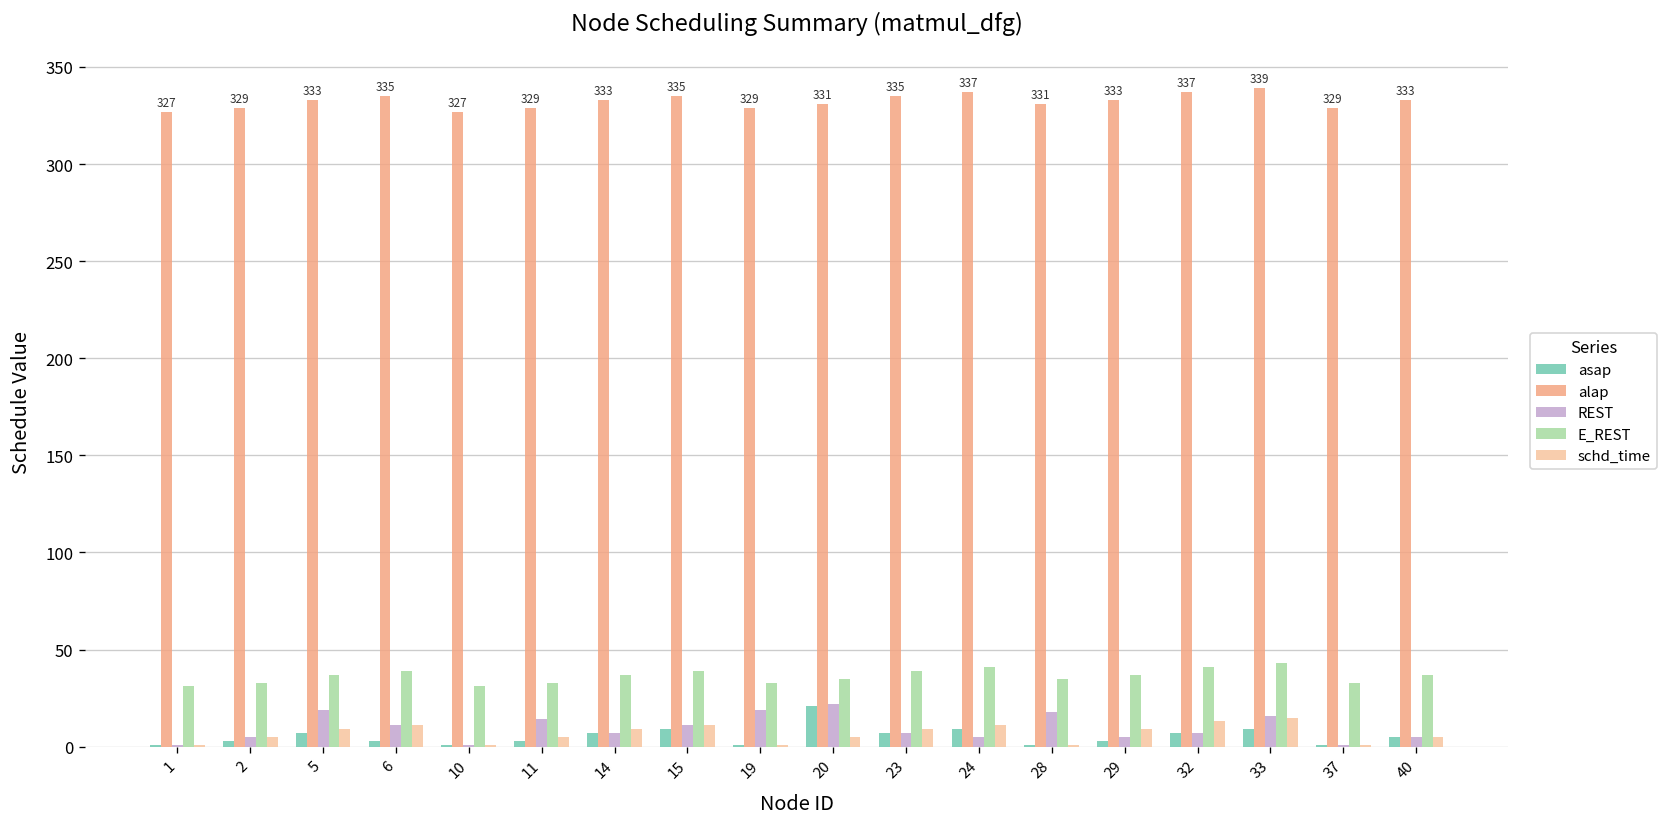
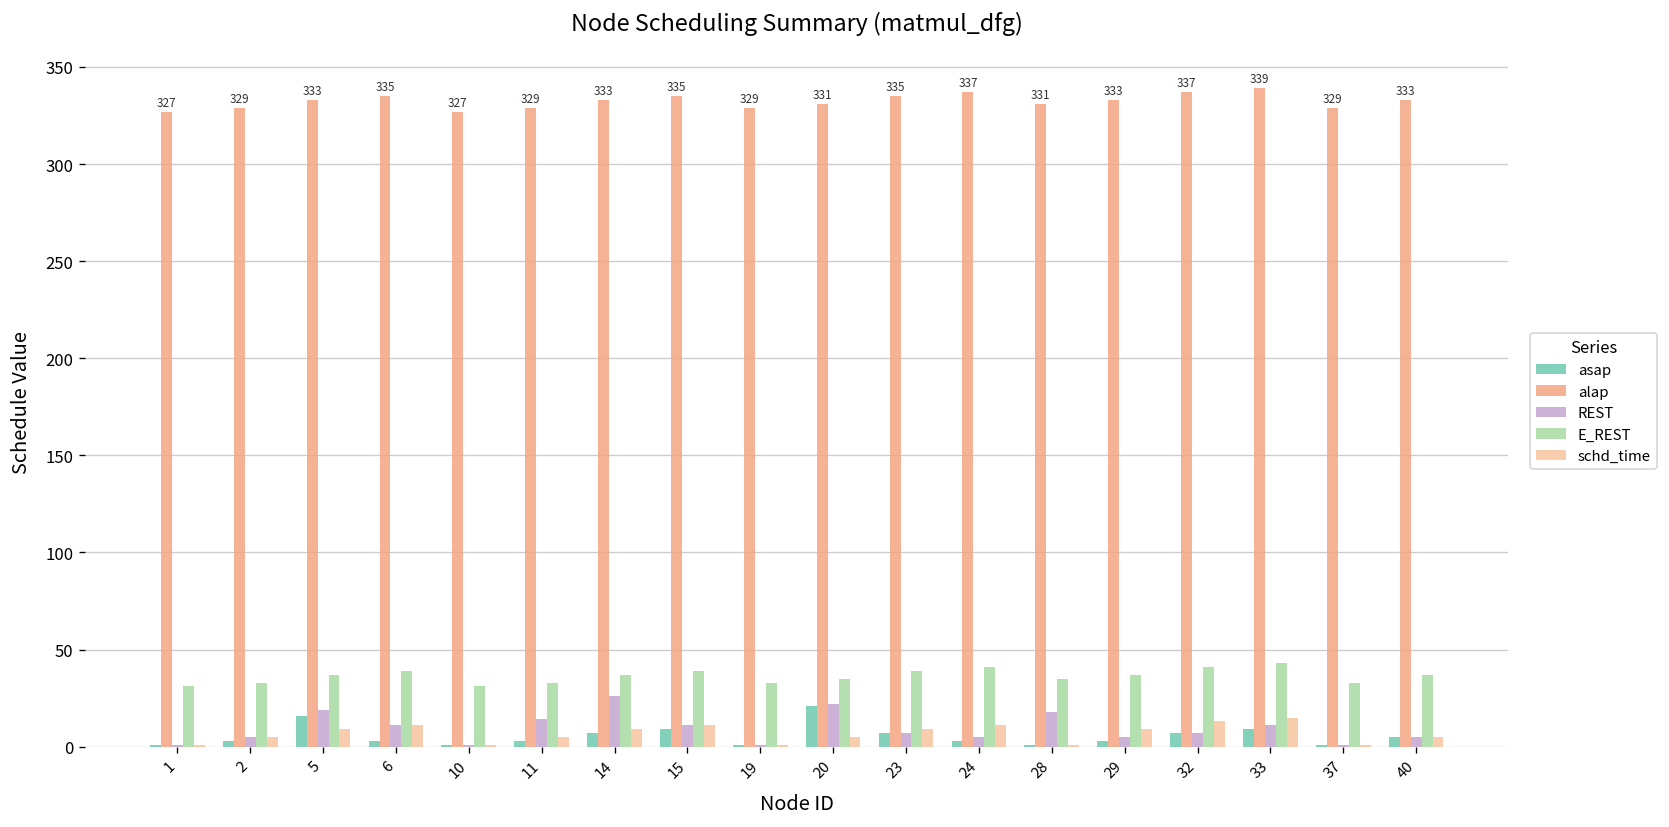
  {
    "asap": {
      "2": 3,
-     "5": 7,
+     "5": 16,
      "6": 3,
      "11": 3,
      "14": 7,
      "15": 9,
      "20": 21,
      "23": 7,
-     "24": 9,
+     "24": 3,
      "29": 3,
      "32": 7,
      "33": 9,
      "40": 5
    },
    "REST": {
      "2": 5,
      "5": 19,
      "6": 11,
      "11": 14,
-     "14": 7,
+     "14": 26,
      "15": 11,
-     "19": 19,
+     "19": 1,
      "20": 22,
      "23": 7,
      "24": 5,
      "28": 18,
      "29": 5,
      "32": 7,
-     "33": 16,
+     "33": 11,
      "40": 5
    },
    "E_REST": {
      "1": 31,
      "2": 33,
      "5": 37,
      "6": 39,
      "10": 31,
      "11": 33,
      "14": 37,
      "15": 39,
      "19": 33,
      "20": 35,
      "23": 39,
      "24": 41,
      "28": 35,
      "29": 37,
      "32": 41,
      "33": 43,
      "37": 33,
      "40": 37
    }
  }
